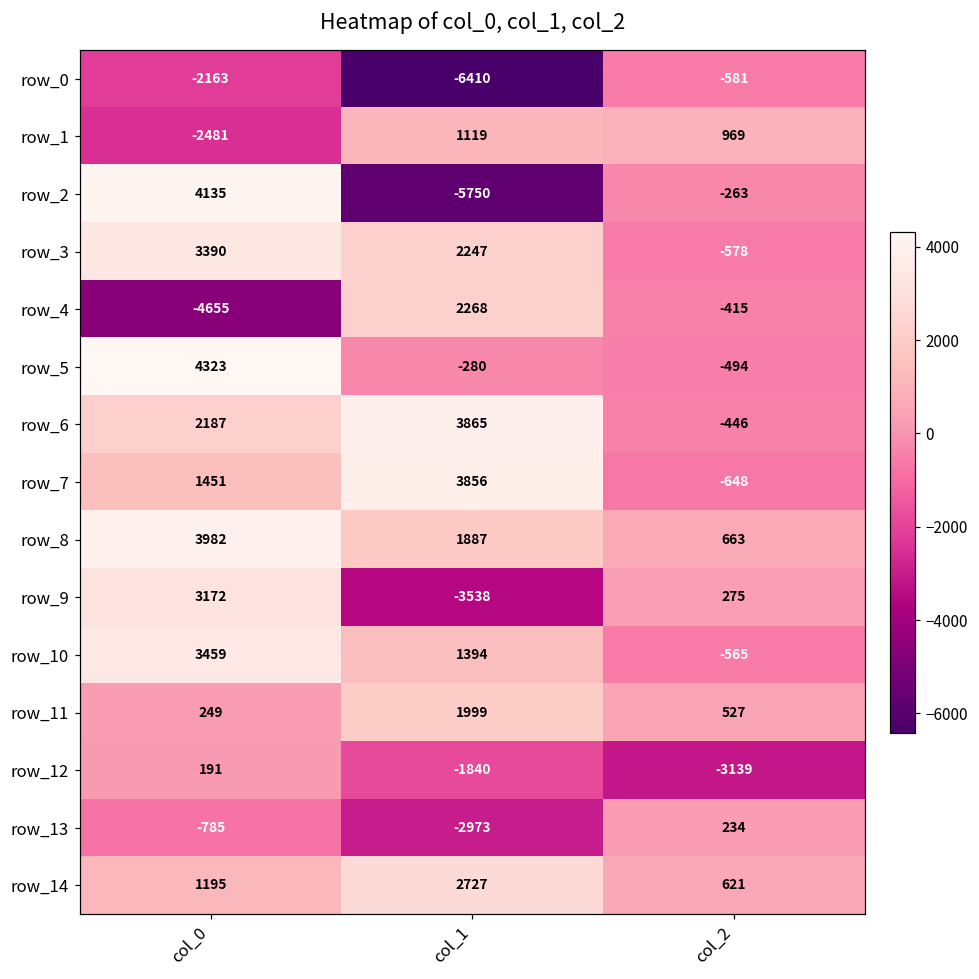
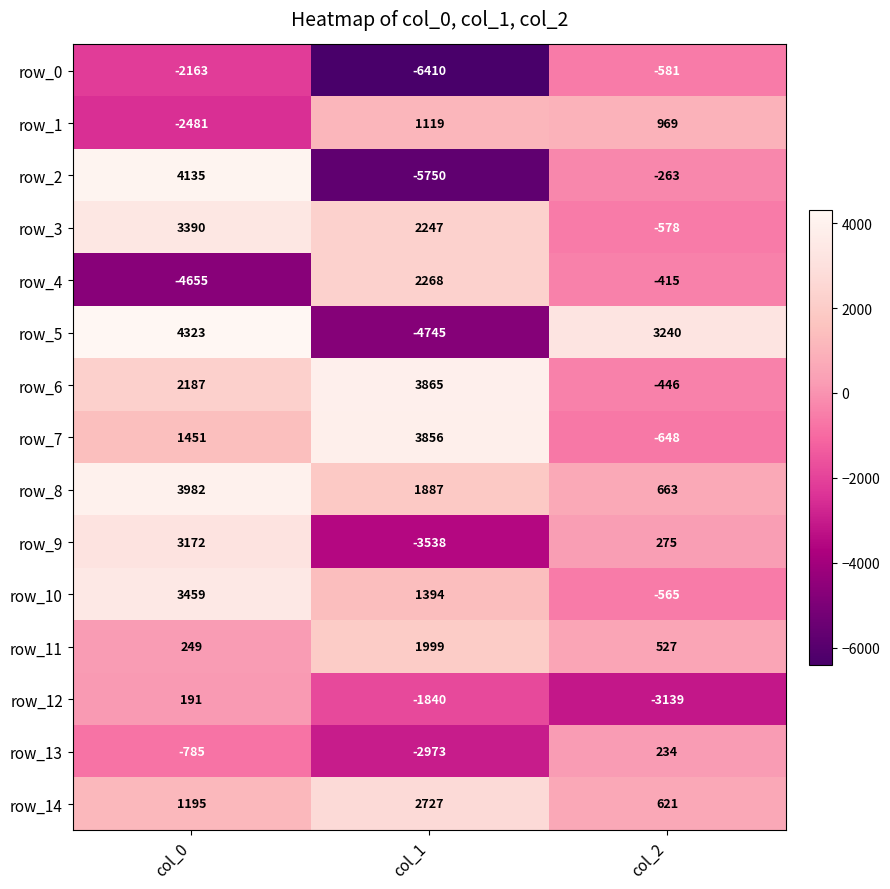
  {
    "row_0": {
      "col_0": -2163,
      "col_1": -6410,
      "col_2": -581
    },
    "row_1": {
      "col_0": -2481,
      "col_1": 1119,
      "col_2": 969
    },
    "row_2": {
      "col_0": 4135,
      "col_1": -5750,
      "col_2": -263
    },
    "row_3": {
      "col_0": 3390,
      "col_1": 2247,
      "col_2": -578
    },
    "row_4": {
      "col_0": -4655,
      "col_1": 2268,
      "col_2": -415
    },
    "row_5": {
      "col_0": 4323,
-     "col_1": -280,
-     "col_2": -494
+     "col_1": -4745,
+     "col_2": 3240
    },
    "row_6": {
      "col_0": 2187,
      "col_1": 3865,
      "col_2": -446
    },
    "row_7": {
      "col_0": 1451,
      "col_1": 3856,
      "col_2": -648
    },
    "row_8": {
      "col_0": 3982,
      "col_1": 1887,
      "col_2": 663
    },
    "row_9": {
      "col_0": 3172,
      "col_1": -3538,
      "col_2": 275
    },
    "row_10": {
      "col_0": 3459,
      "col_1": 1394,
      "col_2": -565
    },
    "row_11": {
      "col_0": 249,
      "col_1": 1999,
      "col_2": 527
    },
    "row_12": {
      "col_0": 191,
      "col_1": -1840,
      "col_2": -3139
    },
    "row_13": {
      "col_0": -785,
      "col_1": -2973,
      "col_2": 234
    },
    "row_14": {
      "col_0": 1195,
      "col_1": 2727,
      "col_2": 621
    }
  }
